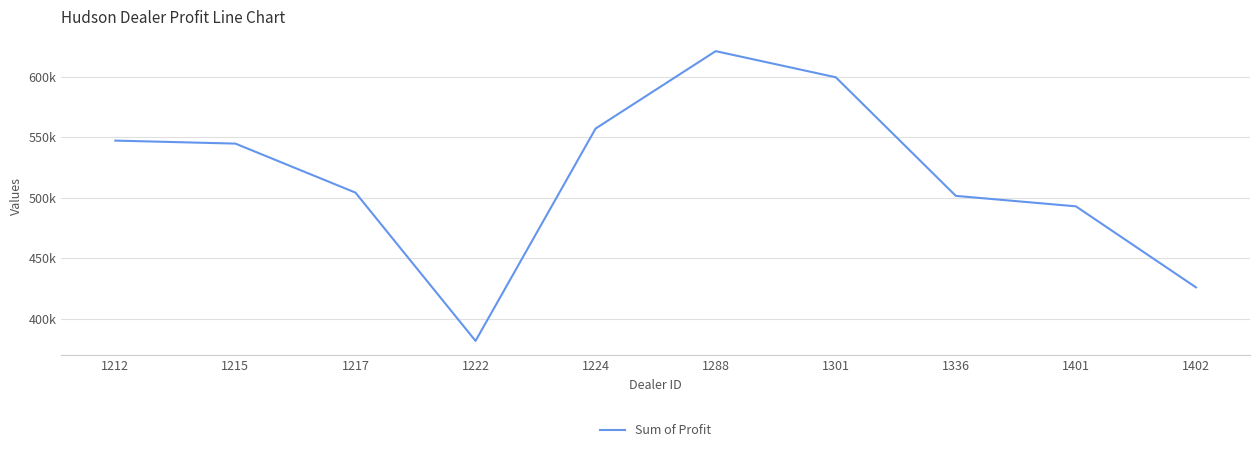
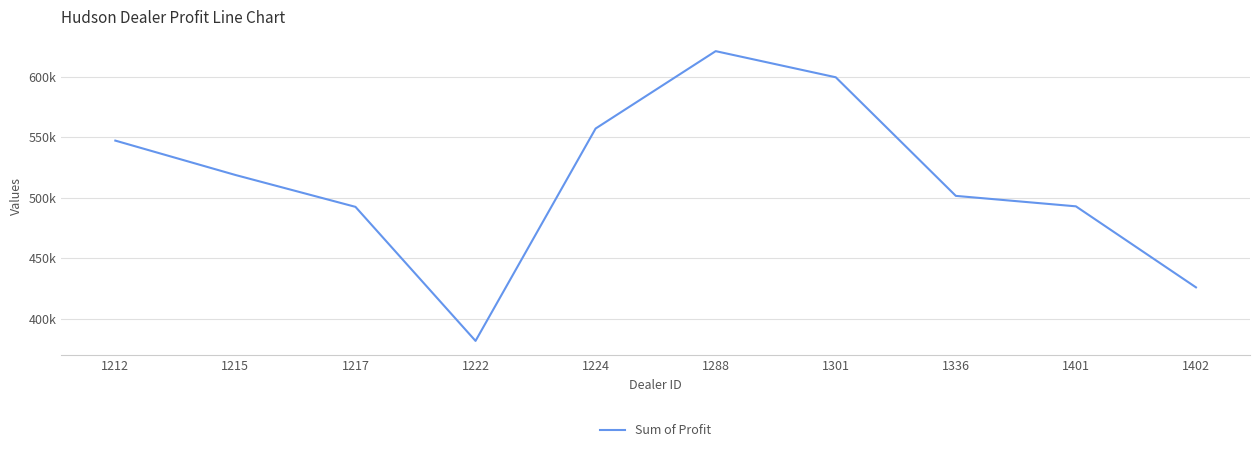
  {
    "1212": 547000,
-   "1215": 545000,
-   "1217": 504000,
+   "1215": 519000,
+   "1217": 492000,
    "1222": 382000,
    "1224": 557000,
    "1288": 621000,
    "1301": 600000,
    "1336": 502000,
    "1401": 493000,
    "1402": 426000
  }
